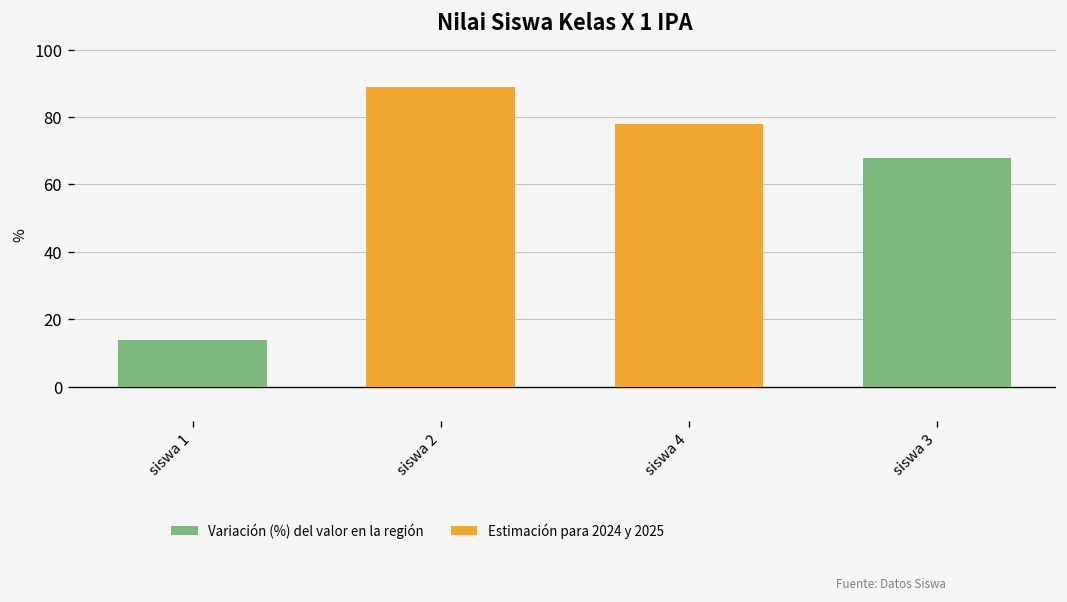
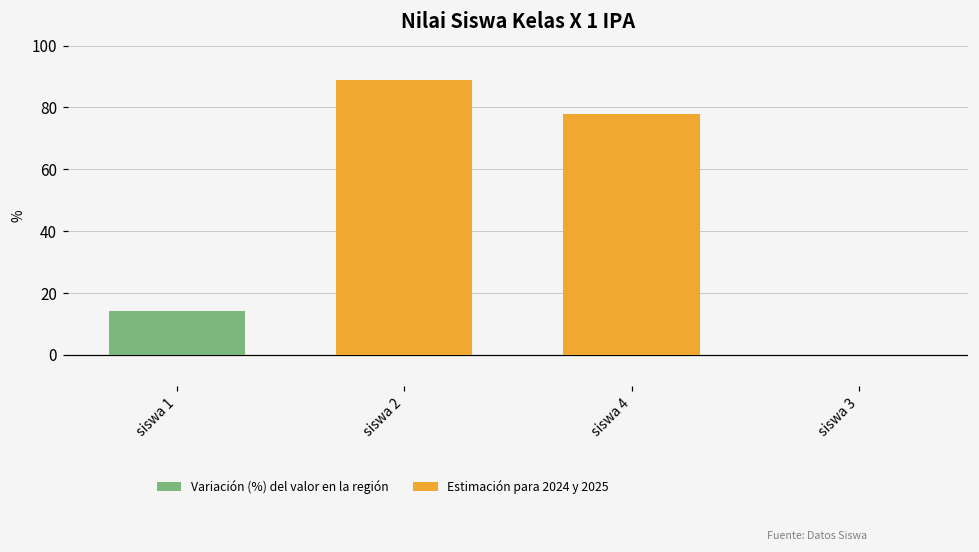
  {
    "siswa 1": 14,
    "siswa 2": 89,
    "siswa 4": 78,
-   "siswa 3": 68
+   "siswa 3": 0
  }
